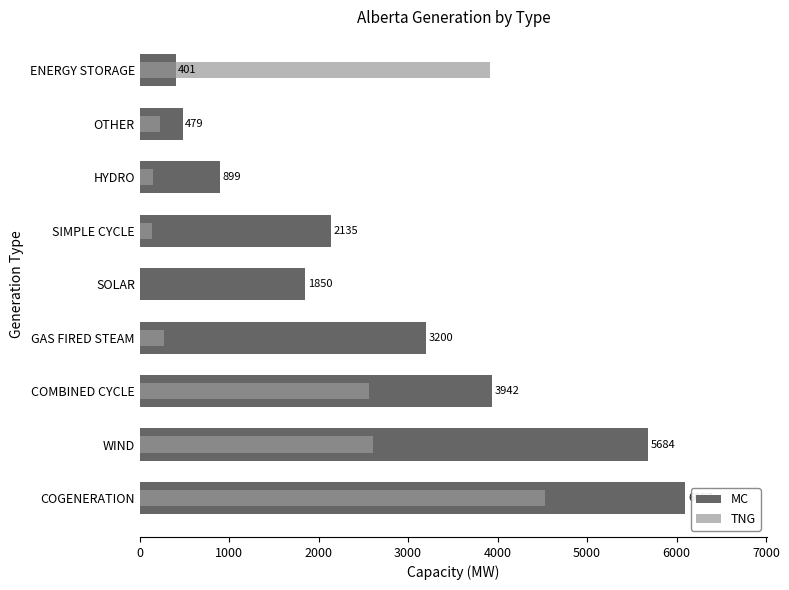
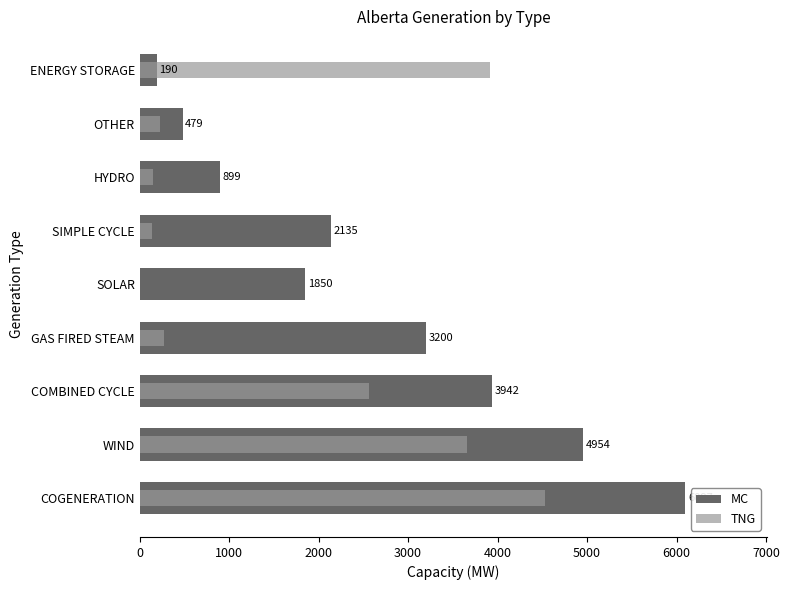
  {
    "MC": {
-     "ENERGY STORAGE": 401,
+     "ENERGY STORAGE": 190,
      "OTHER": 479,
      "HYDRO": 899,
      "SIMPLE CYCLE": 2135,
      "SOLAR": 1850,
      "GAS FIRED STEAM": 3200,
      "COMBINED CYCLE": 3942,
-     "WIND": 5684
+     "WIND": 4954
    },
    "TNG": {
      "SOLAR": 0,
-     "WIND": 2600
+     "WIND": 3700
    }
  }
